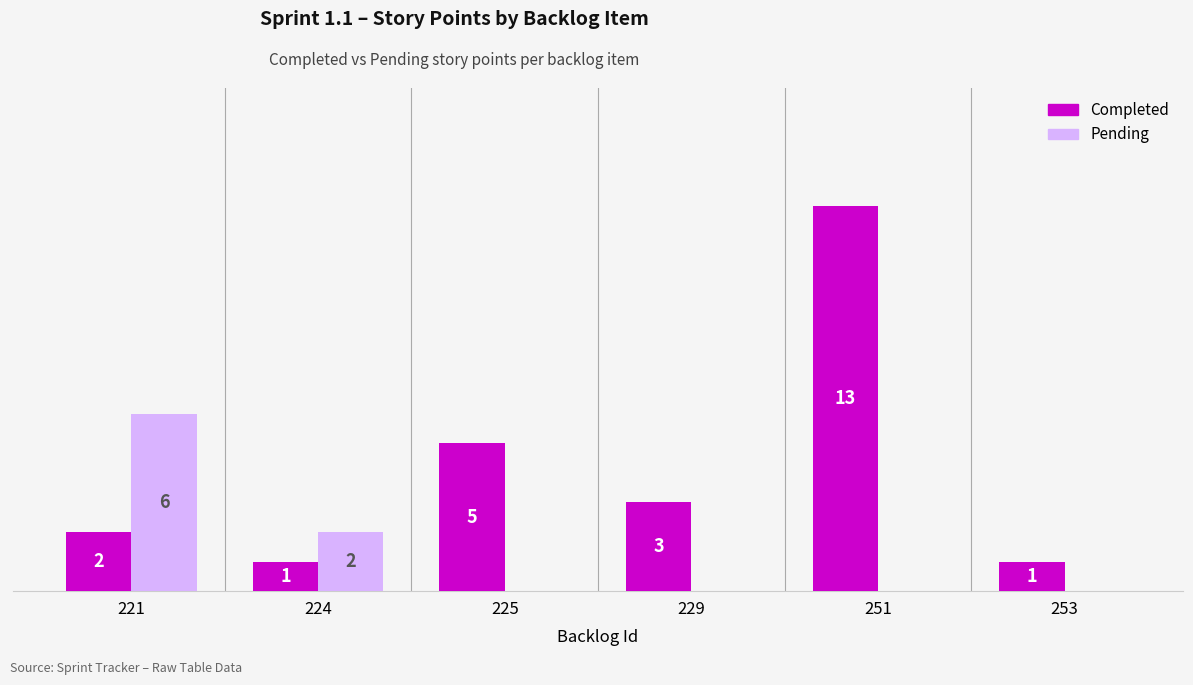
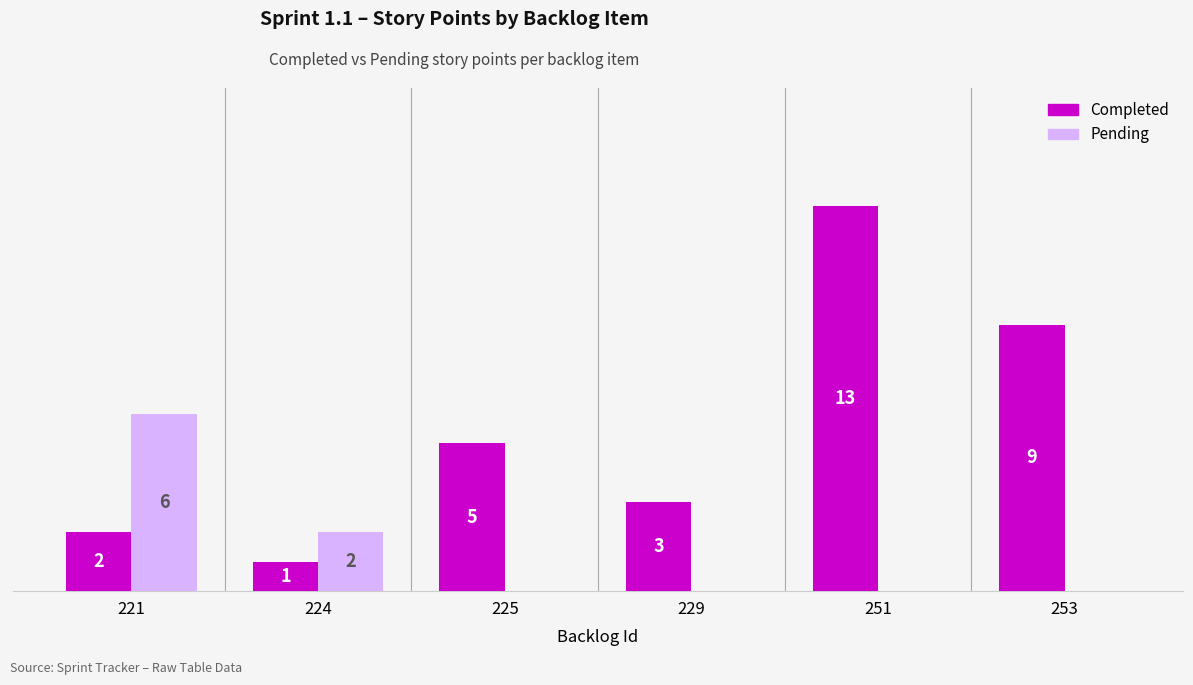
  {
    "Completed": {
      "221": 2,
      "224": 1,
      "225": 5,
      "229": 3,
      "251": 13,
-     "253": 1
+     "253": 9
    },
    "Pending": {
      "221": 6,
      "224": 2
    }
  }
